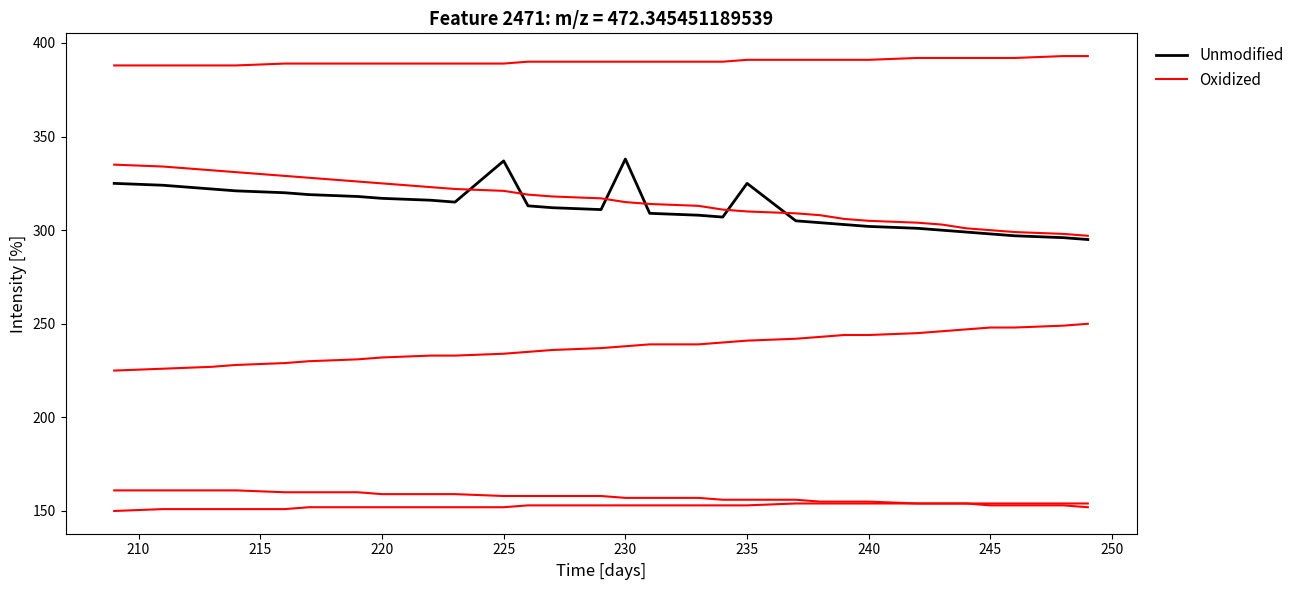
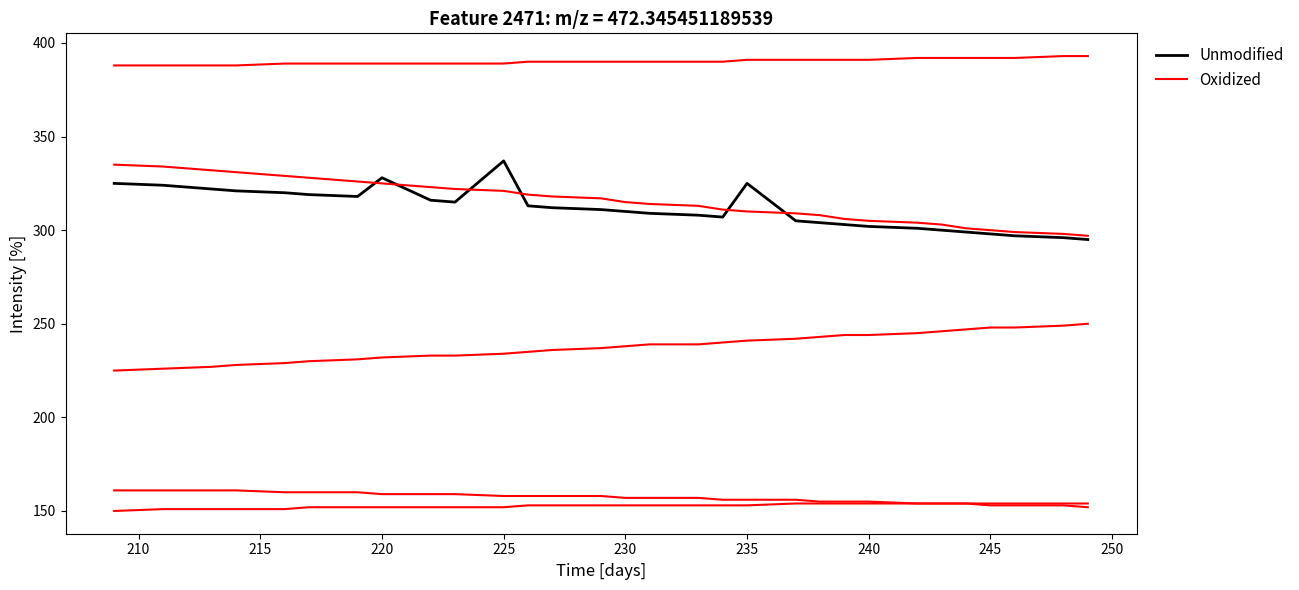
  {
    "Unmodified": {
-     "220": 317,
+     "220": 328,
      "225": 337,
-     "230": 338,
+     "230": 310,
      "235": 325,
      "240": 302,
      "245": 298
    }
  }
